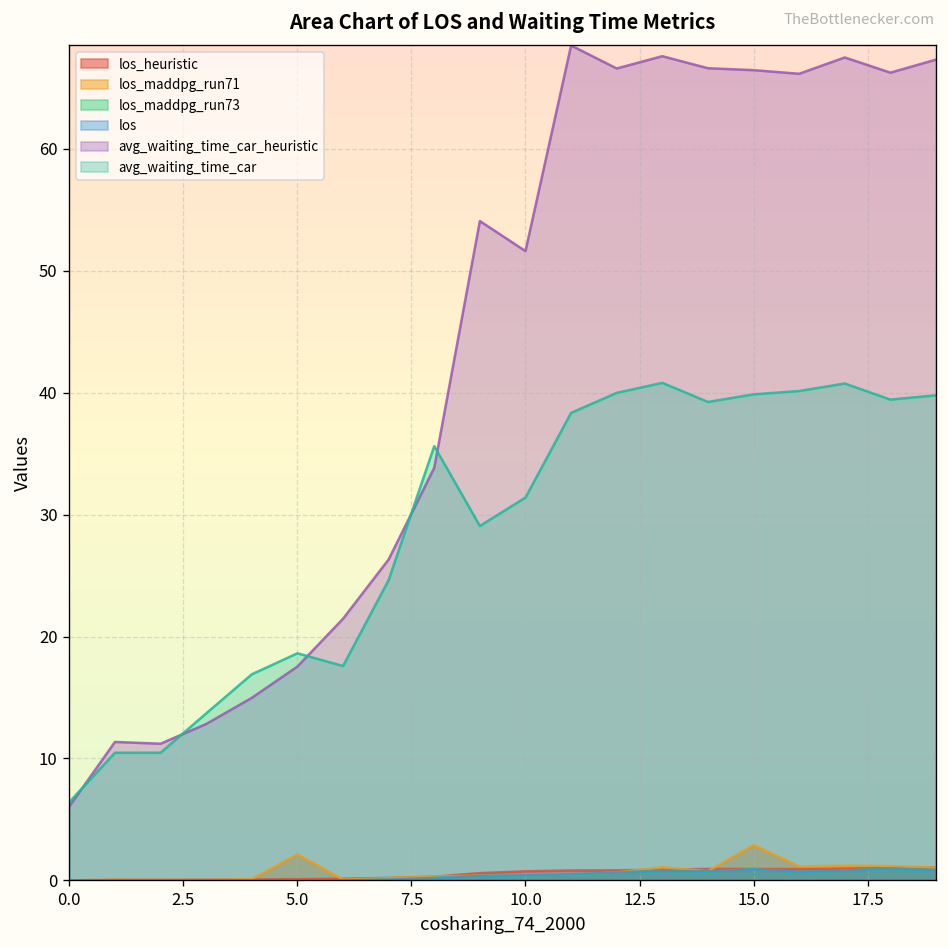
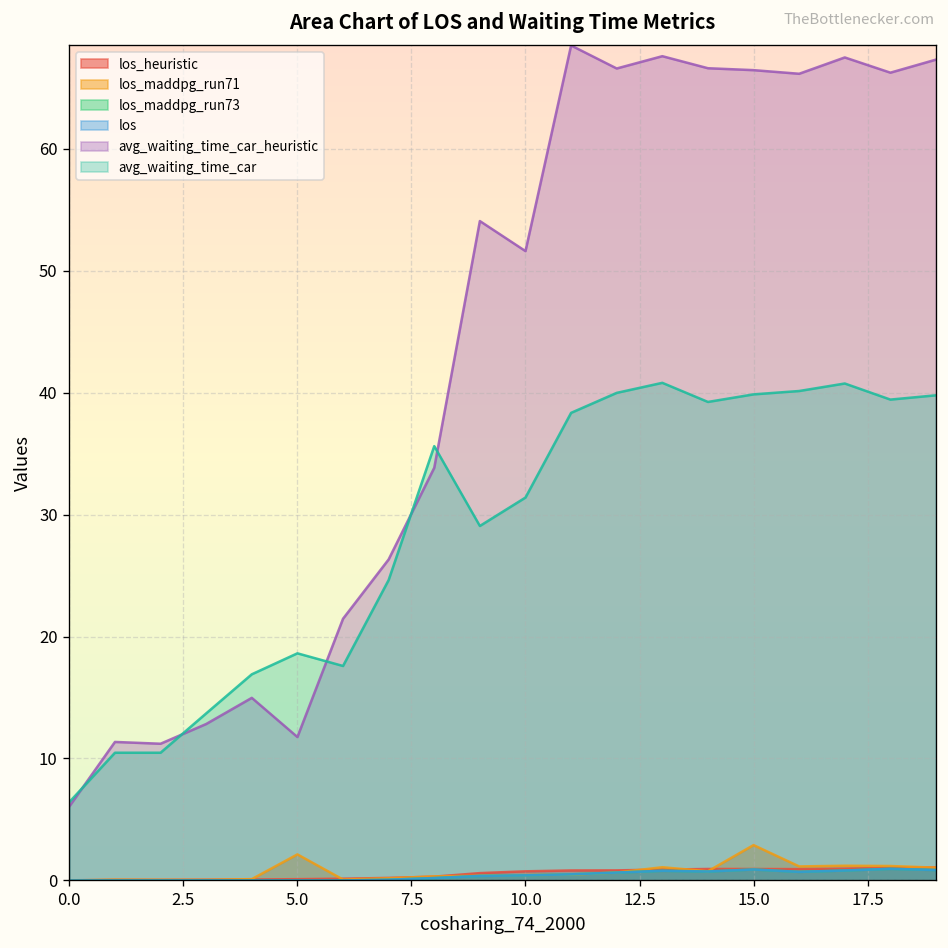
  {
    "los_heuristic": {
      "10.0": 0.8
    },
    "los_maddpg_run71": {
      "5.0": 2.1,
      "15.0": 2.9
    },
    "avg_waiting_time_car_heuristic": {
      "0.0": 6.1,
-     "5.0": 17.5,
+     "5.0": 11.8,
      "10.0": 51.6,
      "15.0": 66.4
    }
  }
